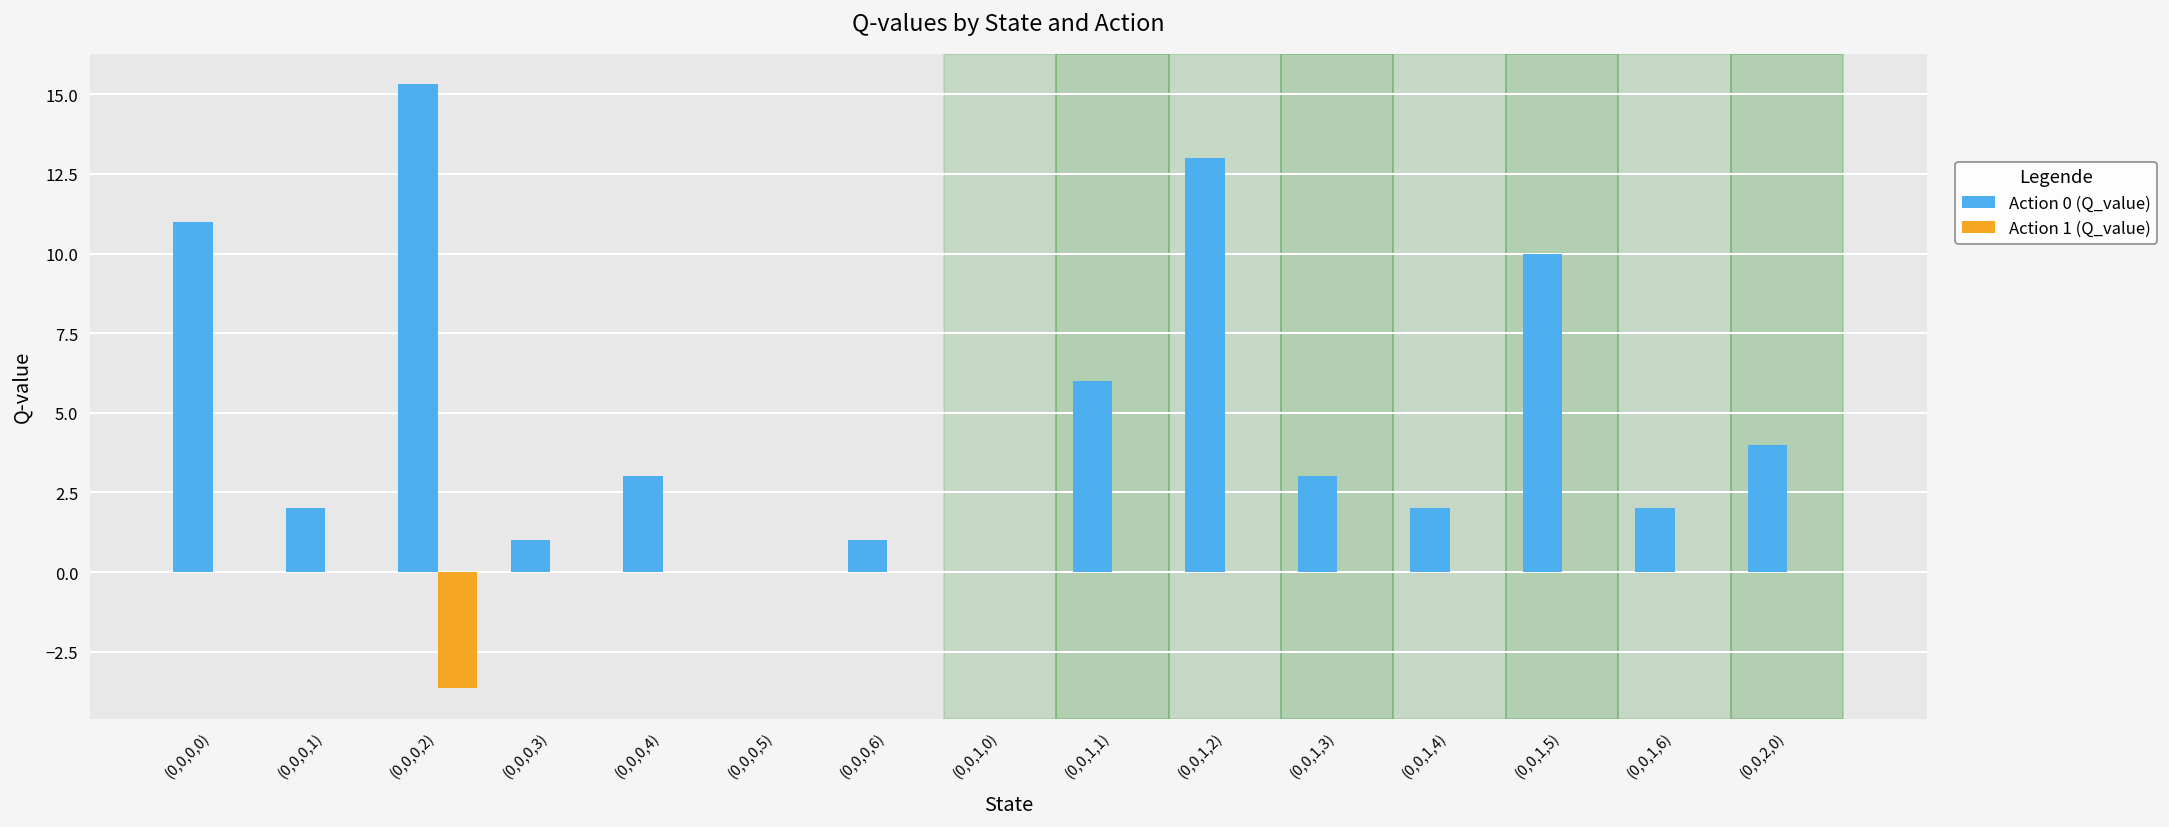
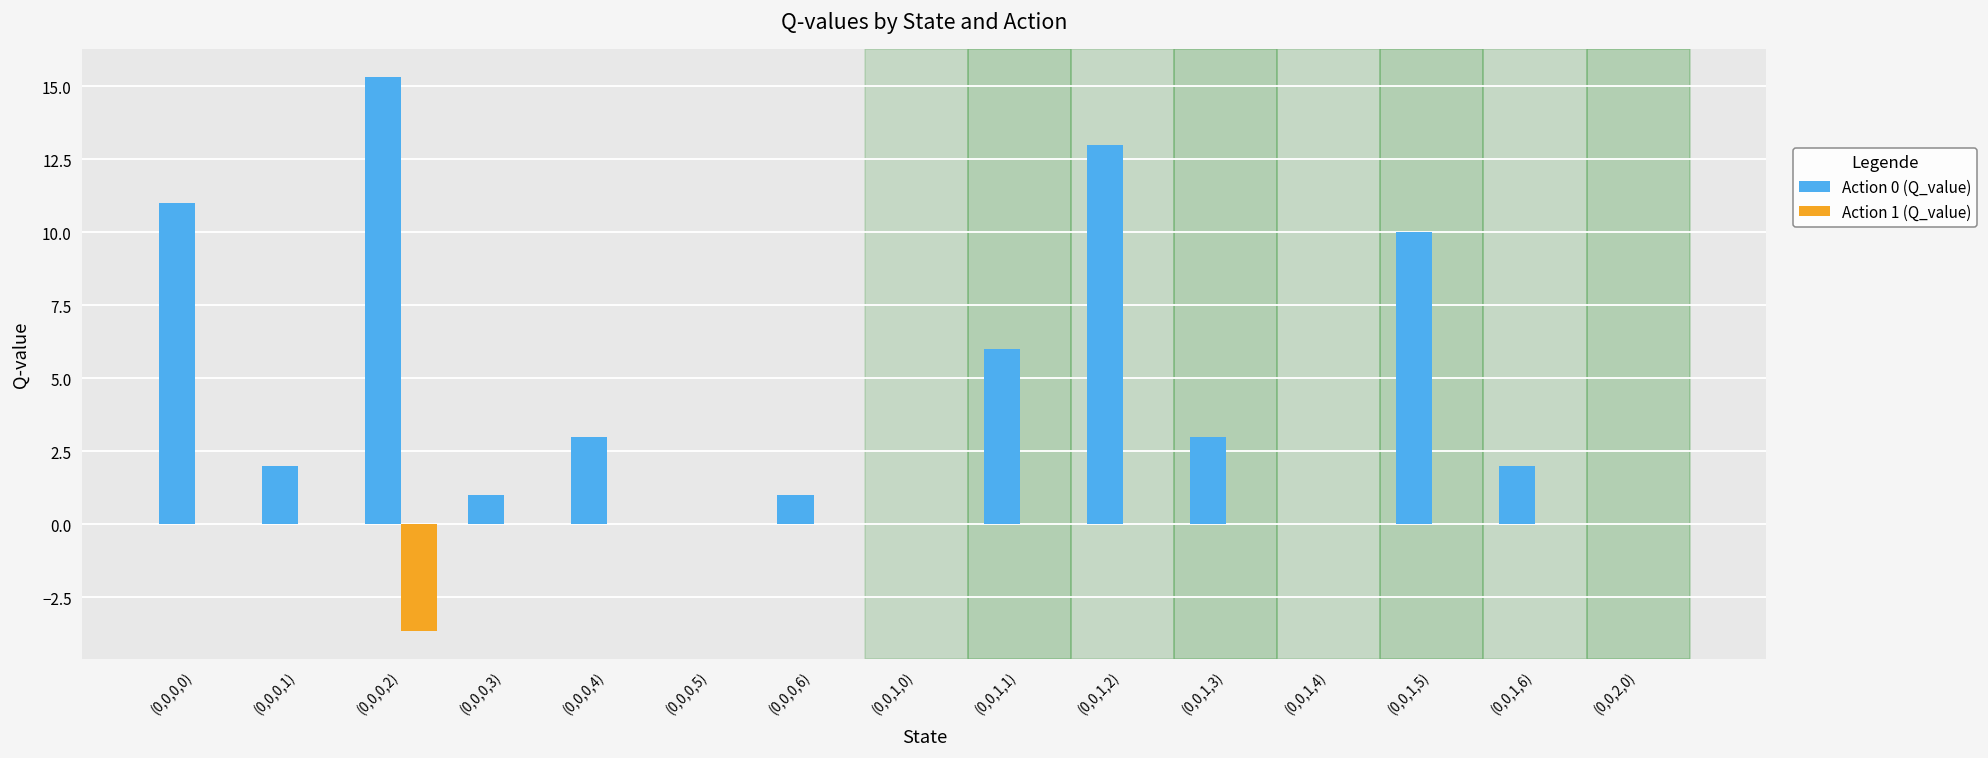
  {
    "Action 0 (Q_value)": {
      "(0,0,0,0)": 11,
      "(0,0,0,1)": 2,
      "(0,0,0,2)": 15.3,
      "(0,0,0,3)": 1,
      "(0,0,0,4)": 3,
      "(0,0,0,5)": 0,
      "(0,0,0,6)": 1,
      "(0,0,1,0)": 0,
      "(0,0,1,1)": 6,
      "(0,0,1,2)": 13,
      "(0,0,1,3)": 3,
-     "(0,0,1,4)": 2,
+     "(0,0,1,4)": 0,
      "(0,0,1,5)": 10,
      "(0,0,1,6)": 2,
-     "(0,0,2,0)": 4
+     "(0,0,2,0)": 0
    },
    "Action 1 (Q_value)": {
      "(0,0,0,0)": 0,
      "(0,0,0,1)": 0,
      "(0,0,0,2)": -3.7,
      "(0,0,0,3)": 0,
      "(0,0,0,4)": 0,
      "(0,0,0,5)": 0,
      "(0,0,0,6)": 0,
      "(0,0,1,0)": 0,
      "(0,0,1,1)": 0,
      "(0,0,1,2)": 0,
      "(0,0,1,3)": 0,
      "(0,0,1,4)": 0,
      "(0,0,1,5)": 0,
      "(0,0,1,6)": 0,
      "(0,0,2,0)": 0
    }
  }
